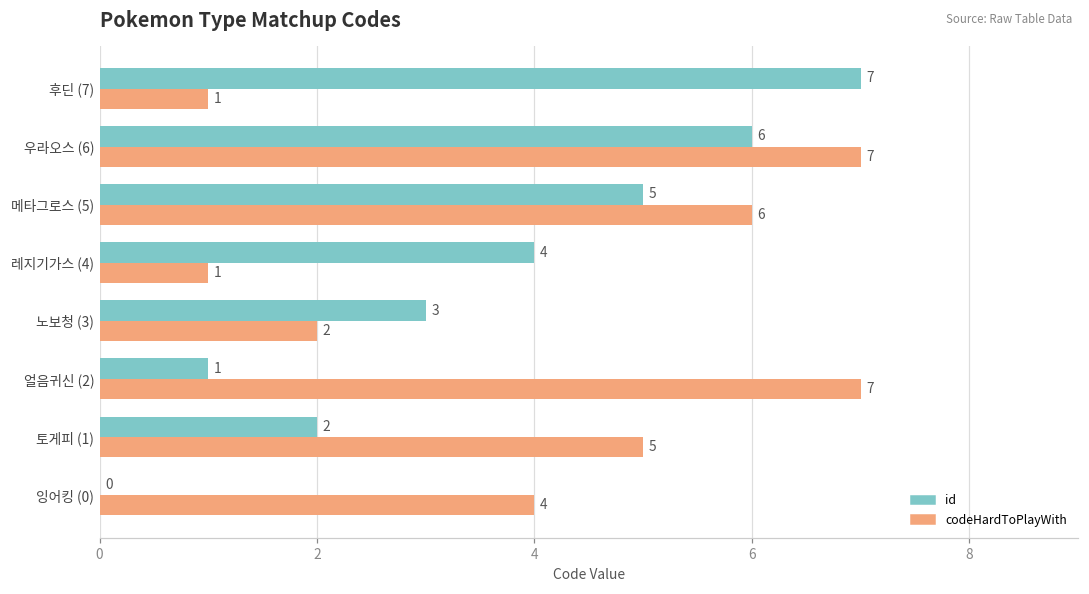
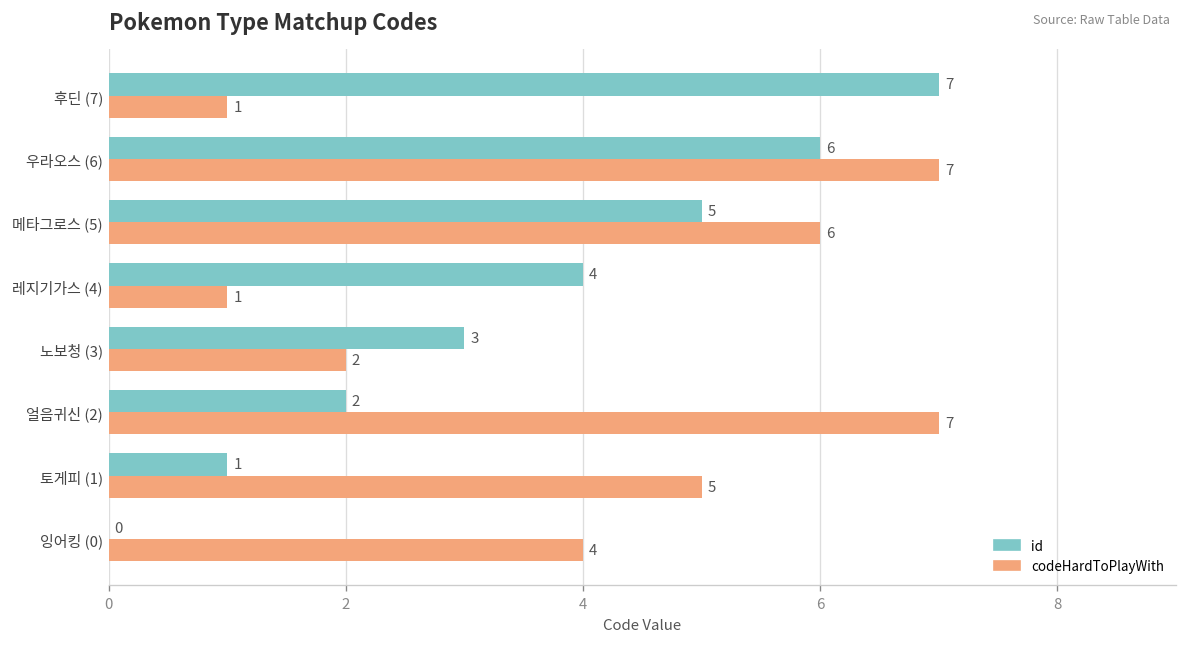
  {
    "id": {
      "후딘 (7)": 7,
      "우라오스 (6)": 6,
      "메타그로스 (5)": 5,
      "레지기가스 (4)": 4,
      "노보청 (3)": 3,
-     "얼음귀신 (2)": 1,
-     "토게피 (1)": 2,
+     "얼음귀신 (2)": 2,
+     "토게피 (1)": 1,
      "잉어킹 (0)": 0
    },
    "codeHardToPlayWith": {
      "후딘 (7)": 1,
      "우라오스 (6)": 7,
      "메타그로스 (5)": 6,
      "레지기가스 (4)": 1,
      "노보청 (3)": 2,
      "얼음귀신 (2)": 7,
      "토게피 (1)": 5,
      "잉어킹 (0)": 4
    }
  }
